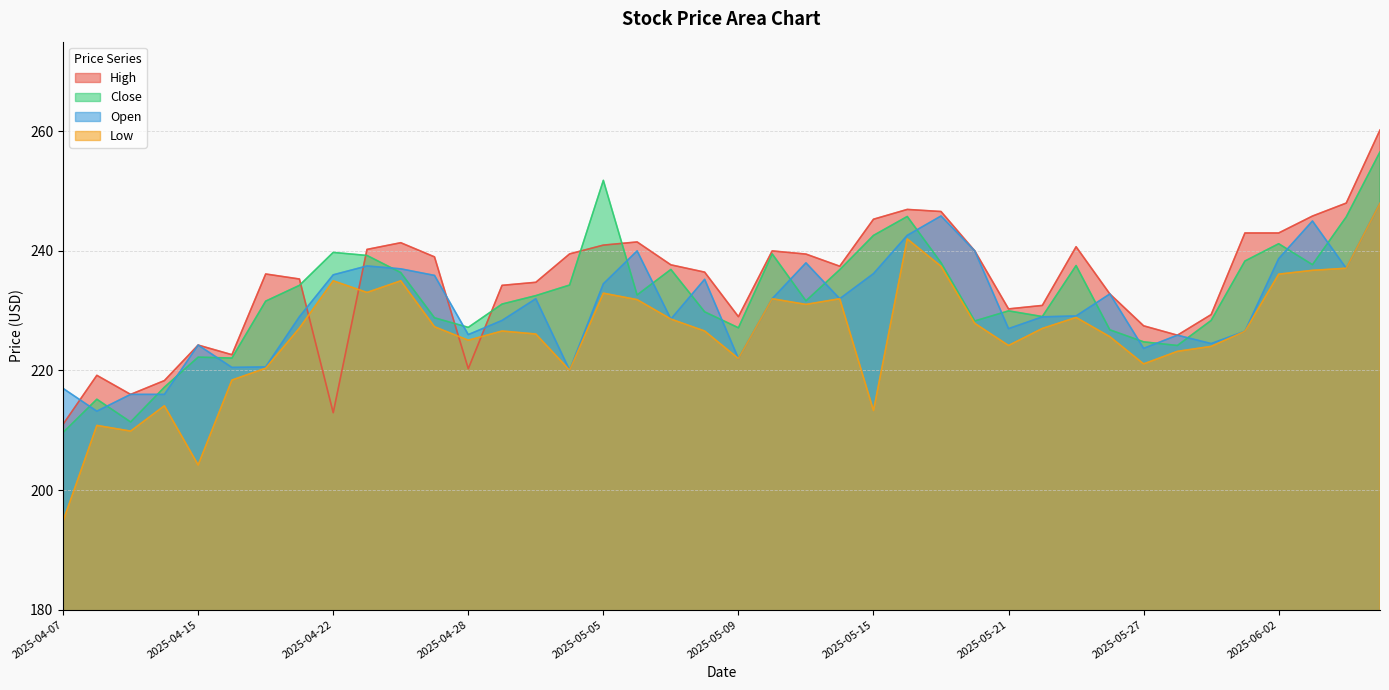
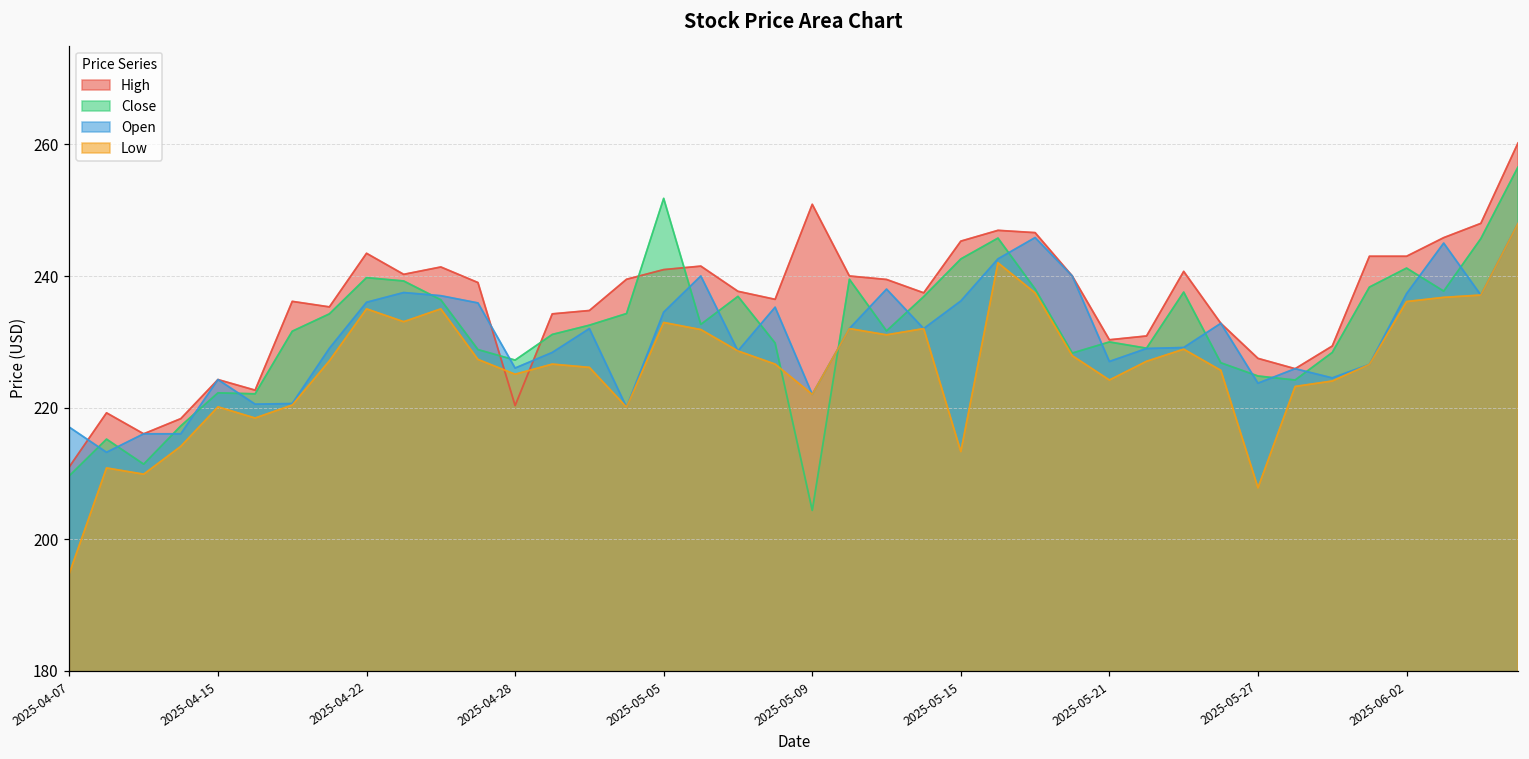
  {
    "High": {
      "2025-04-07": 211,
-     "2025-04-22": 213,
+     "2025-04-22": 243,
      "2025-04-28": 220,
      "2025-05-05": 241,
-     "2025-05-09": 229,
+     "2025-05-09": 251,
      "2025-05-15": 245,
      "2025-05-27": 227,
      "2025-06-02": 243
    },
    "Close": {
      "2025-04-07": 210,
      "2025-04-15": 222,
      "2025-04-22": 240,
      "2025-04-28": 227,
      "2025-05-05": 252,
-     "2025-05-09": 227,
+     "2025-05-09": 204,
      "2025-05-15": 243,
      "2025-05-27": 225,
      "2025-06-02": 241
    },
    "Open": {
      "2025-04-07": 217,
      "2025-04-22": 236,
      "2025-04-28": 226,
      "2025-05-05": 235,
      "2025-05-15": 236,
      "2025-05-21": 227,
      "2025-05-27": 224,
-     "2025-06-02": 239
+     "2025-06-02": 237
    },
    "Low": {
      "2025-04-07": 195,
-     "2025-04-15": 204,
+     "2025-04-15": 220,
      "2025-04-22": 235,
      "2025-04-28": 225,
      "2025-05-05": 233,
      "2025-05-15": 213,
      "2025-05-21": 224,
-     "2025-05-27": 221,
+     "2025-05-27": 208,
      "2025-06-02": 236
    }
  }
